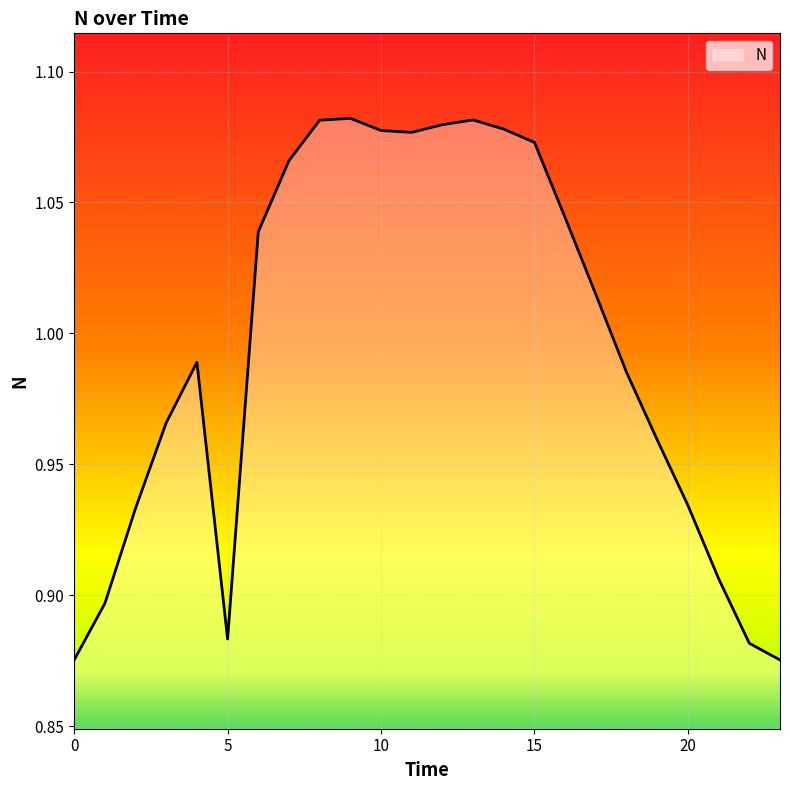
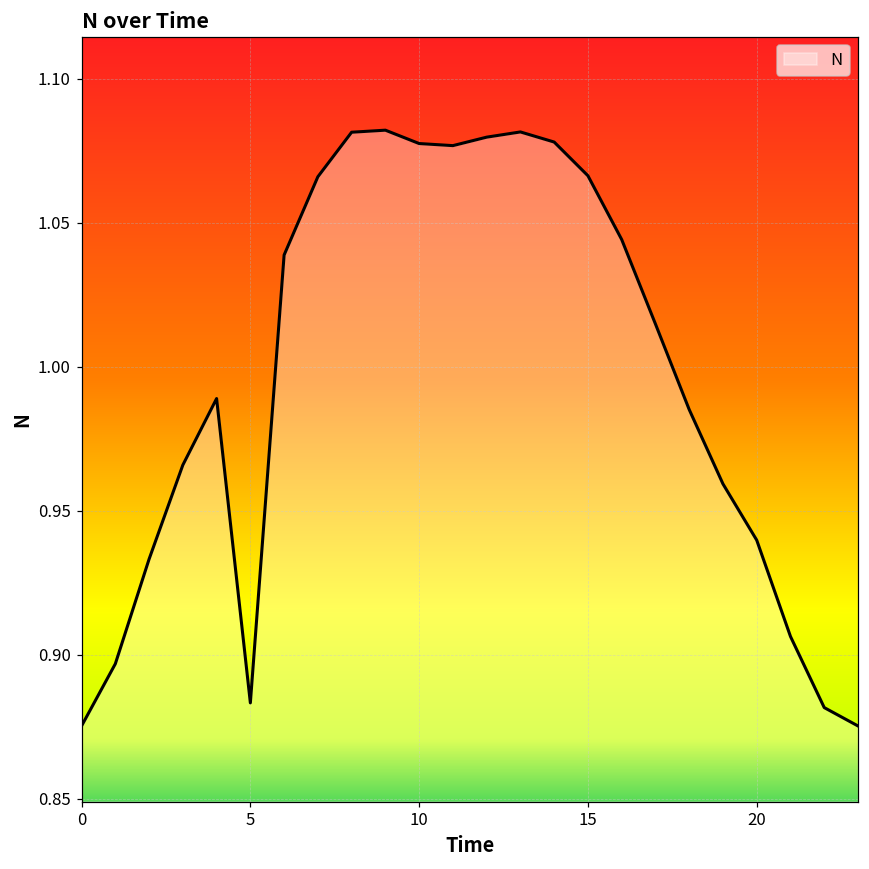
  {
    "0": 0.875,
    "5": 0.883,
    "10": 1.077,
-   "15": 1.073,
-   "20": 0.934
+   "15": 1.066,
+   "20": 0.940
  }
